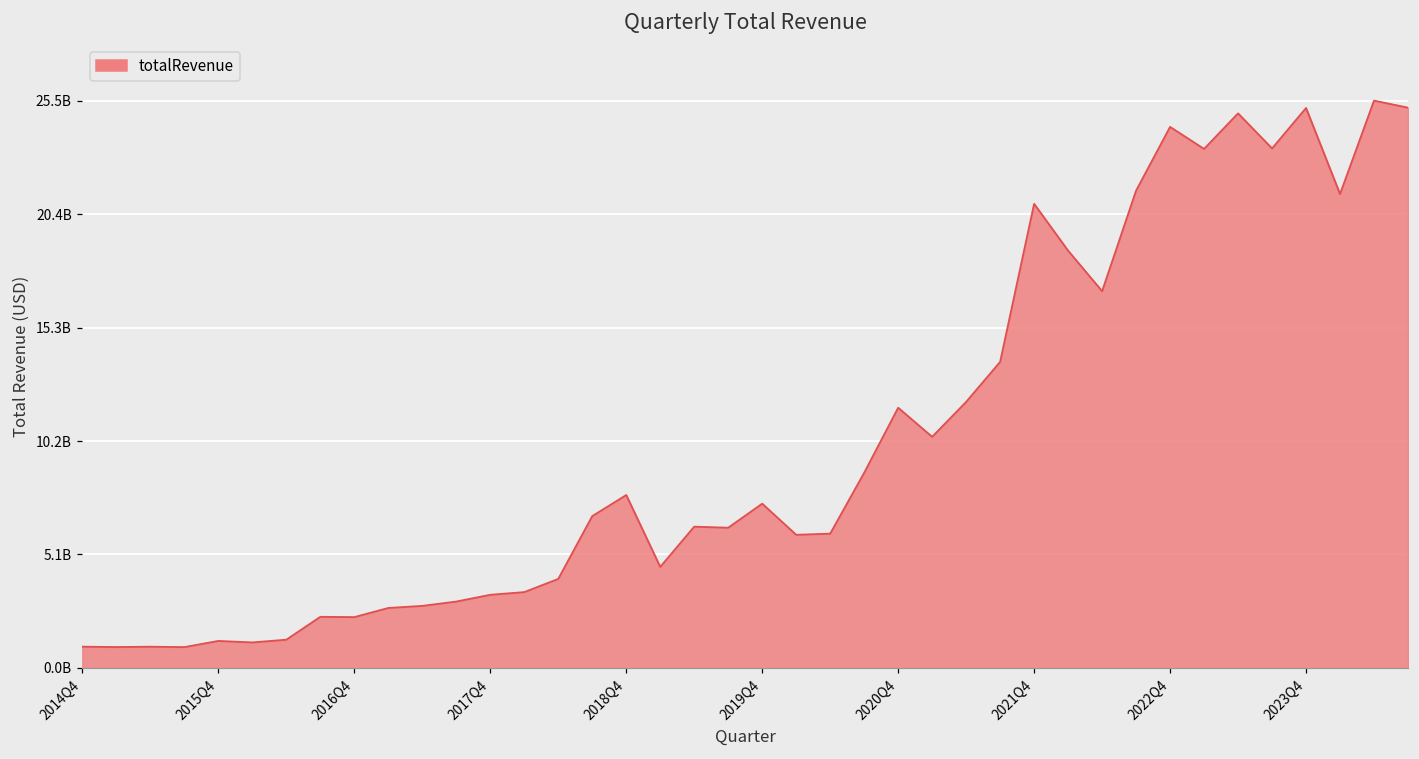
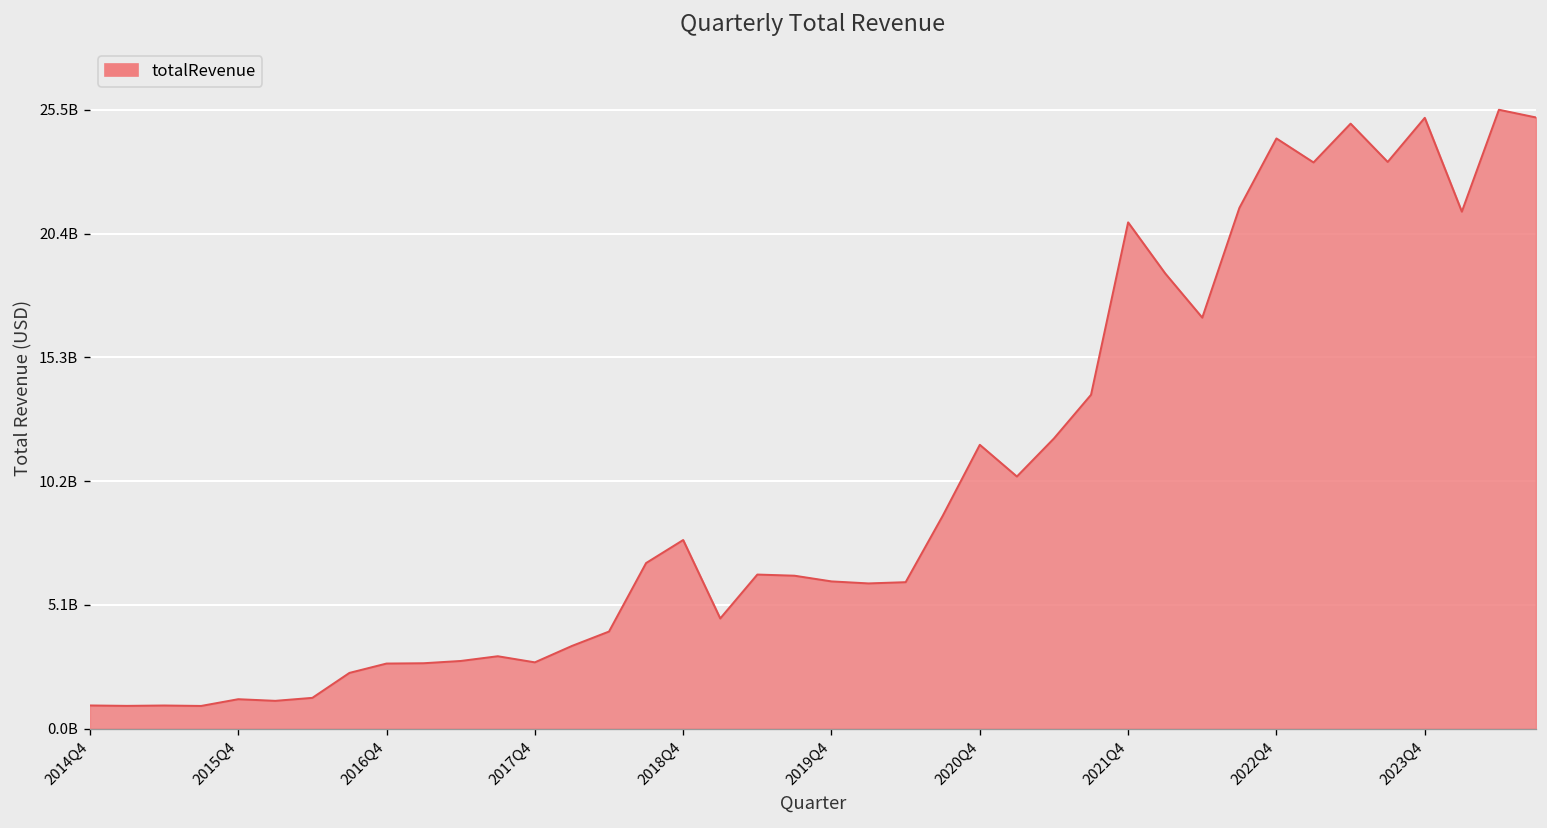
  {
    "2014Q4": 1000000000,
    "2015Q4": 1200000000,
-   "2016Q4": 2300000000,
-   "2017Q4": 3300000000,
+   "2016Q4": 2700000000,
+   "2017Q4": 2700000000,
    "2018Q4": 7800000000,
-   "2019Q4": 7400000000,
+   "2019Q4": 6100000000,
    "2020Q4": 11700000000,
    "2021Q4": 20900000000,
    "2022Q4": 24300000000,
    "2023Q4": 25200000000
  }
